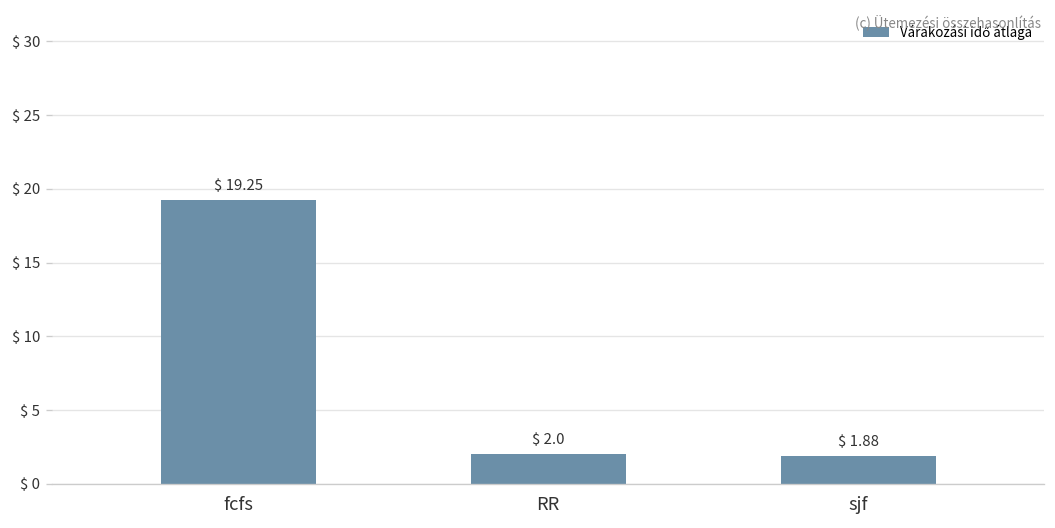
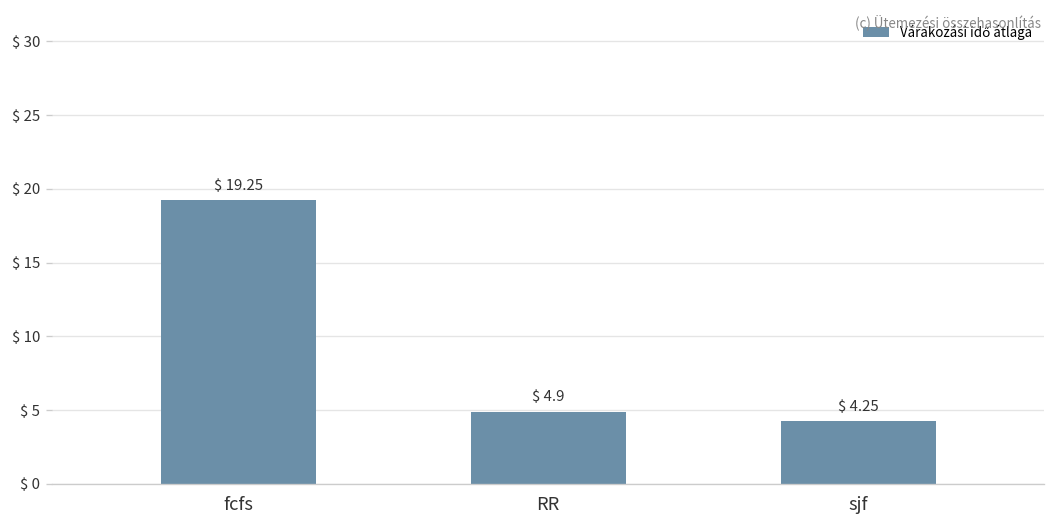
  {
    "fcfs": 19.25,
-   "RR": 2.0,
-   "sjf": 1.88
+   "RR": 4.9,
+   "sjf": 4.25
  }
